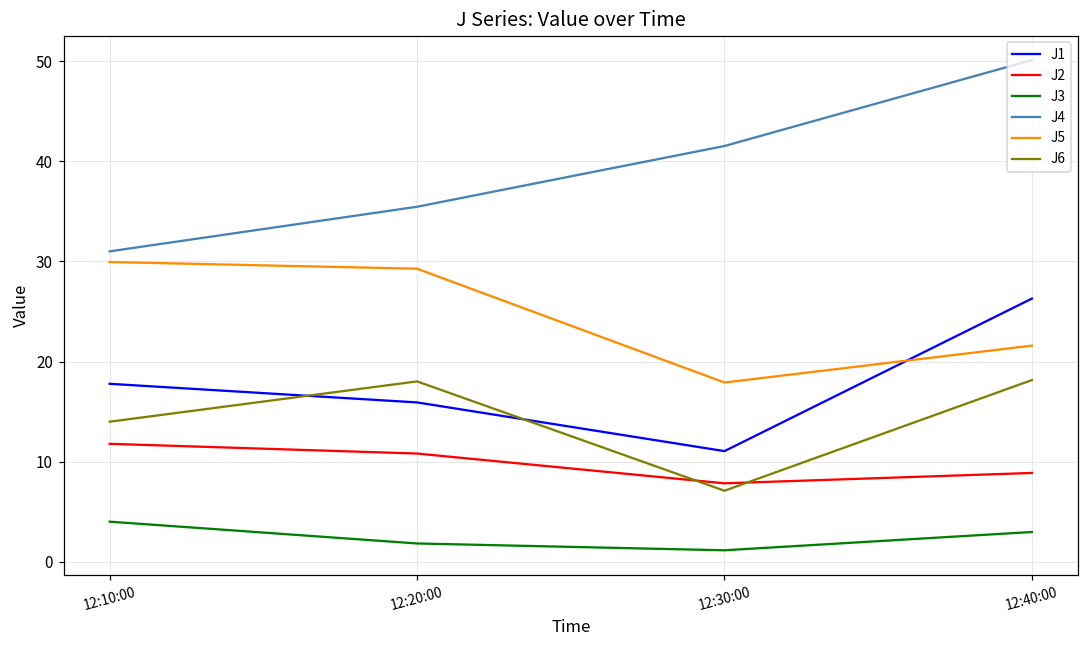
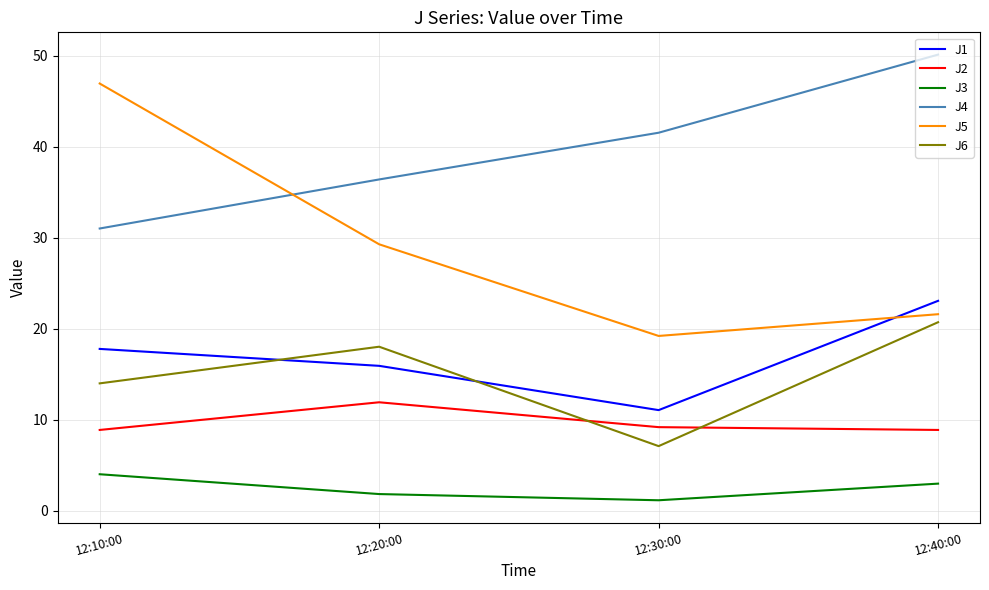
  {
    "J1": {
      "12:10:00": 18,
      "12:20:00": 16,
      "12:30:00": 11,
-     "12:40:00": 26
+     "12:40:00": 23
    },
    "J2": {
-     "12:10:00": 12,
-     "12:20:00": 11,
-     "12:30:00": 8,
+     "12:10:00": 9,
+     "12:20:00": 12,
+     "12:30:00": 9,
      "12:40:00": 9
    },
    "J3": {
      "12:10:00": 4,
      "12:20:00": 2,
      "12:30:00": 1,
      "12:40:00": 3
    },
    "J4": {
      "12:10:00": 31,
-     "12:20:00": 35,
+     "12:20:00": 36,
      "12:30:00": 42
    },
    "J5": {
-     "12:10:00": 30,
+     "12:10:00": 47,
      "12:20:00": 29,
-     "12:30:00": 18,
+     "12:30:00": 19,
      "12:40:00": 22
    },
    "J6": {
      "12:10:00": 14,
      "12:20:00": 18,
      "12:30:00": 7,
-     "12:40:00": 18
+     "12:40:00": 21
    }
  }
